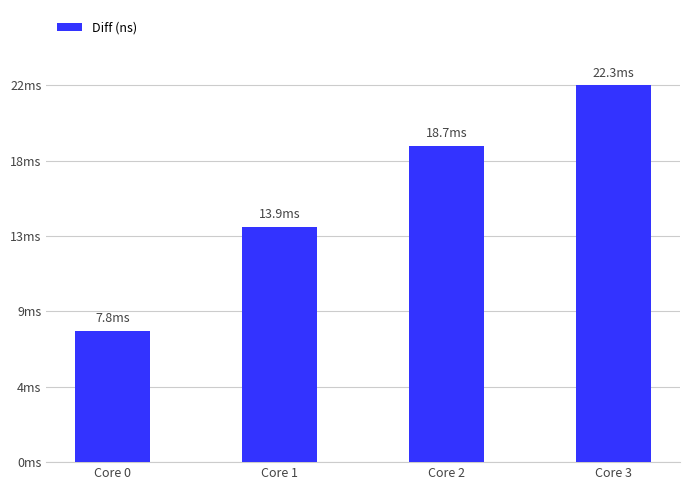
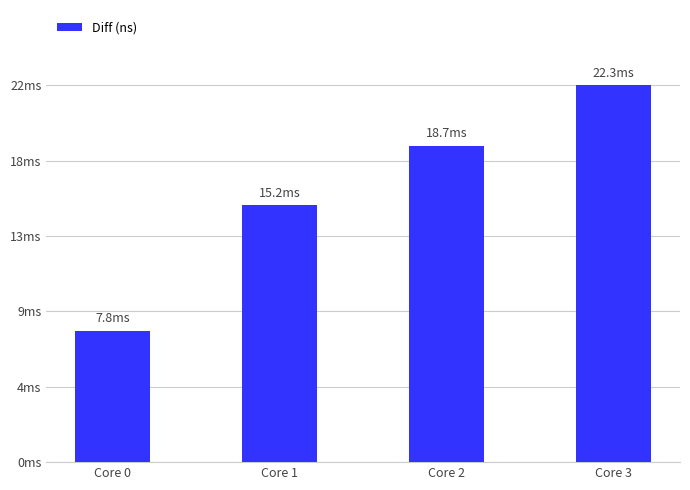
  {
-   "Core 1": 13.9
+   "Core 1": 15.2
  }
